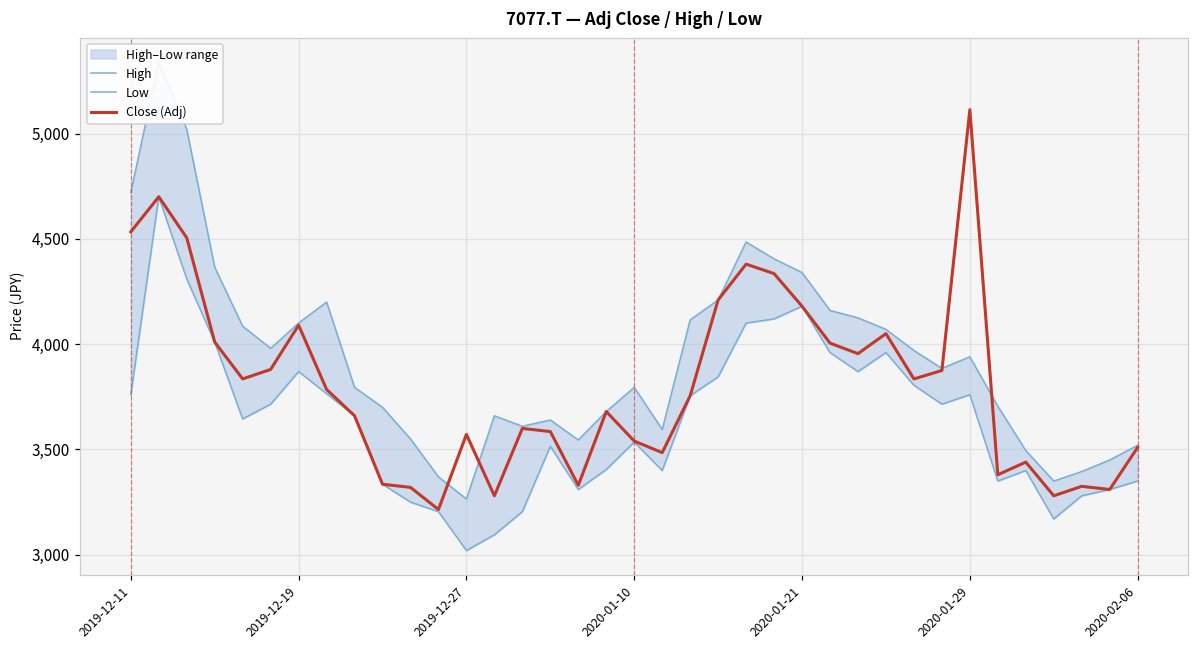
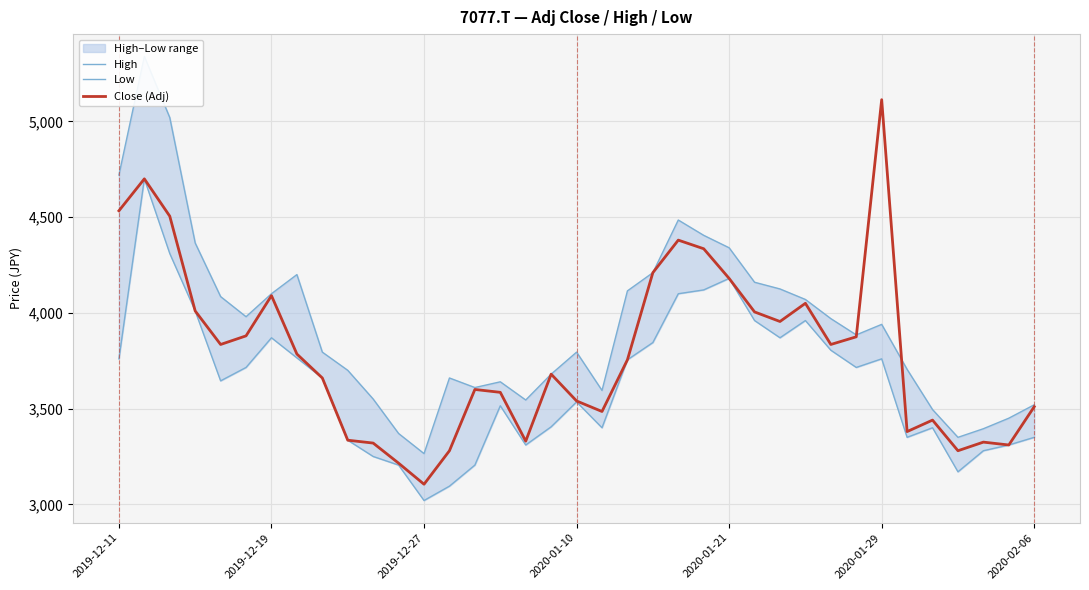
  {
    "Close (Adj)": {
      "2019-12-11": "4,530",
-     "2019-12-27": "3,570",
+     "2019-12-27": "3,110",
      "2020-01-29": "5,110"
    }
  }
